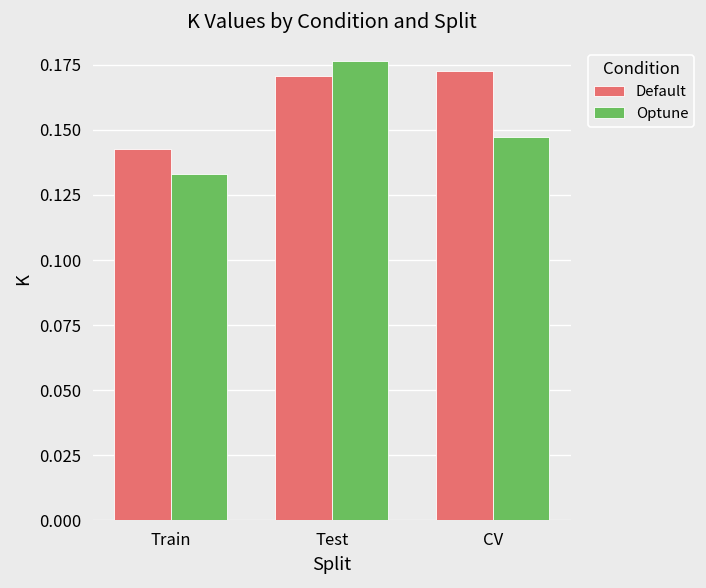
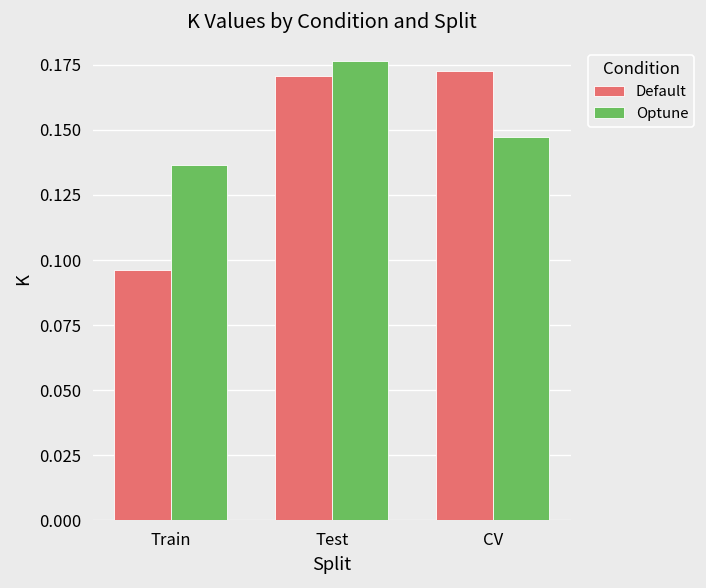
  {
    "Default": {
-     "Train": 0.143,
+     "Train": 0.096,
      "Test": 0.170,
      "CV": 0.173
    },
    "Optune": {
-     "Train": 0.133,
+     "Train": 0.137,
      "Test": 0.177,
      "CV": 0.147
    }
  }
